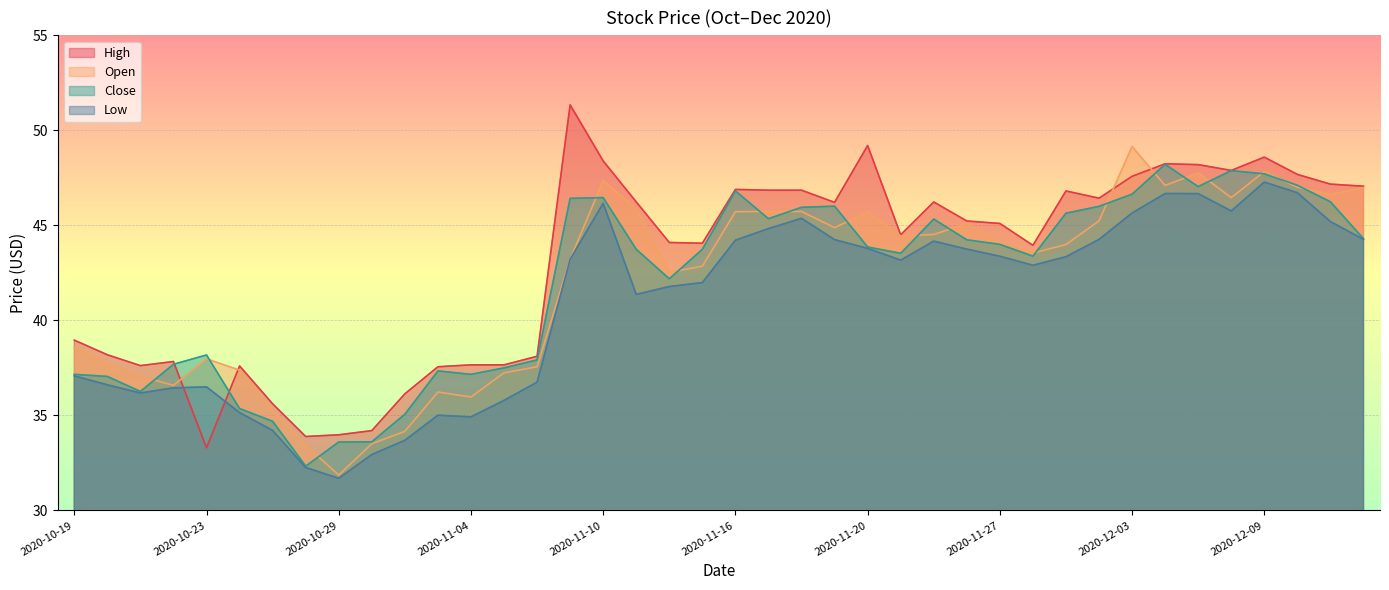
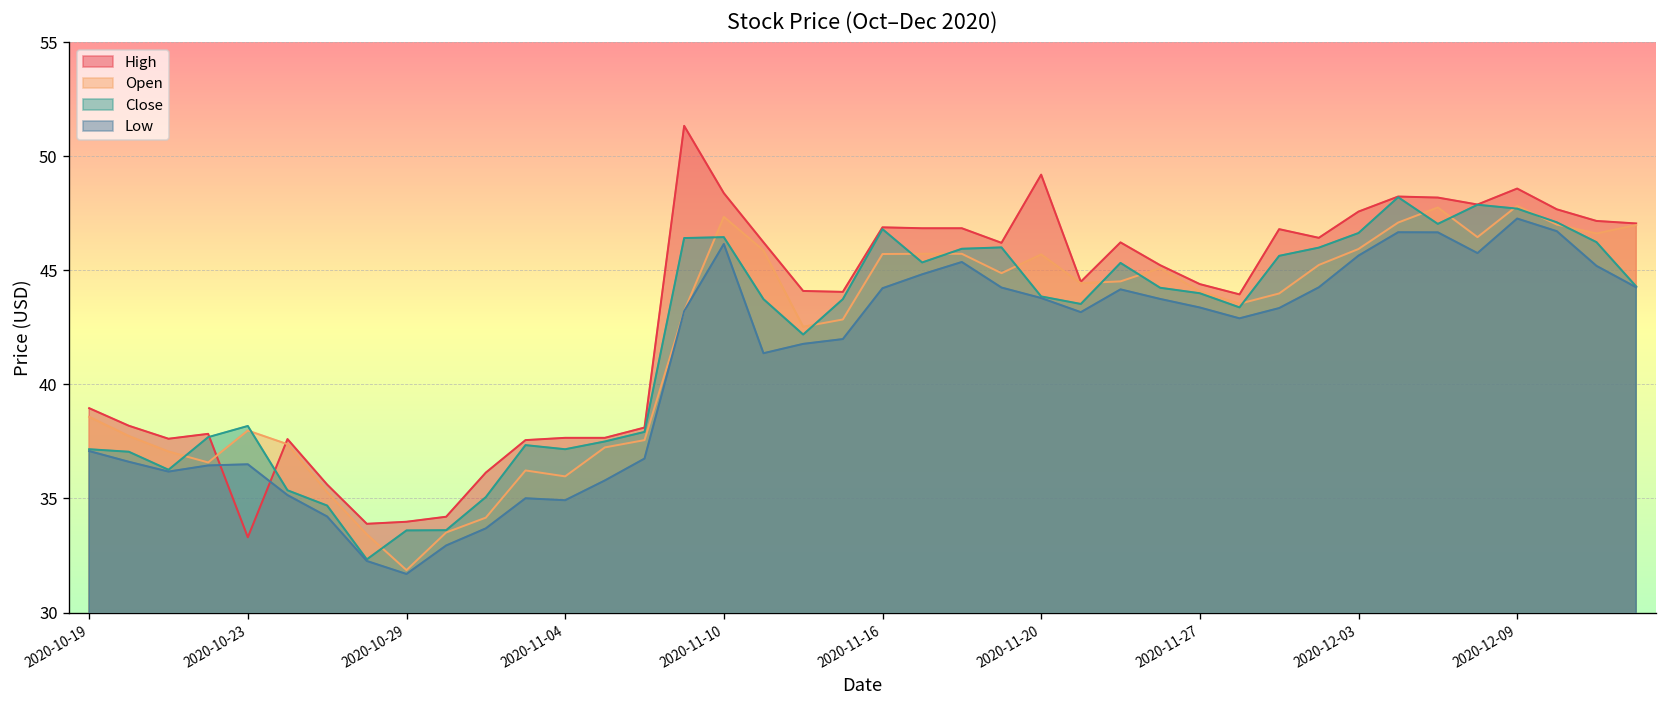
  {
    "High": {
      "2020-10-19": 39.0,
      "2020-10-23": 33.3,
      "2020-10-29": 34.0,
      "2020-11-04": 37.7,
      "2020-11-10": 48.4,
      "2020-11-20": 49.2,
-     "2020-11-27": 45.1,
+     "2020-11-27": 44.4,
      "2020-12-03": 47.6,
      "2020-12-09": 48.6
    },
    "Open": {
      "2020-10-19": 38.6,
      "2020-10-23": 38.0,
      "2020-10-29": 31.9,
      "2020-11-04": 36.0,
      "2020-11-10": 47.4,
      "2020-11-16": 45.7,
      "2020-11-20": 45.7,
-     "2020-12-03": 49.2
+     "2020-12-03": 45.9
    }
  }
